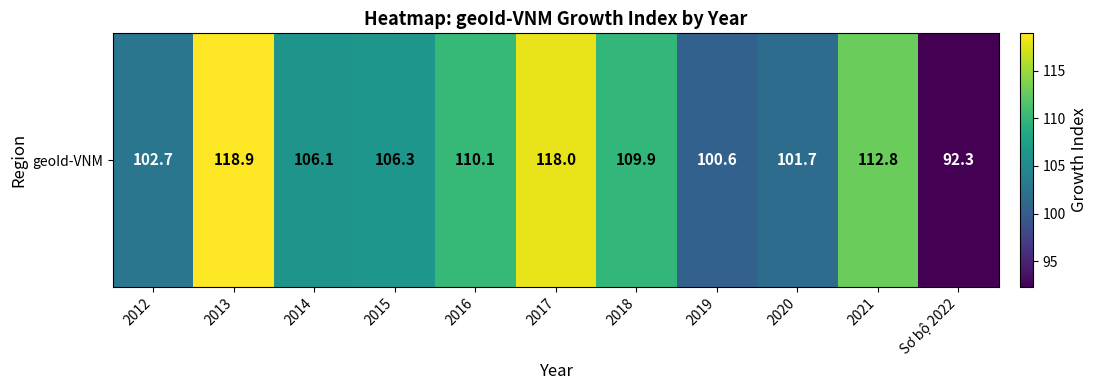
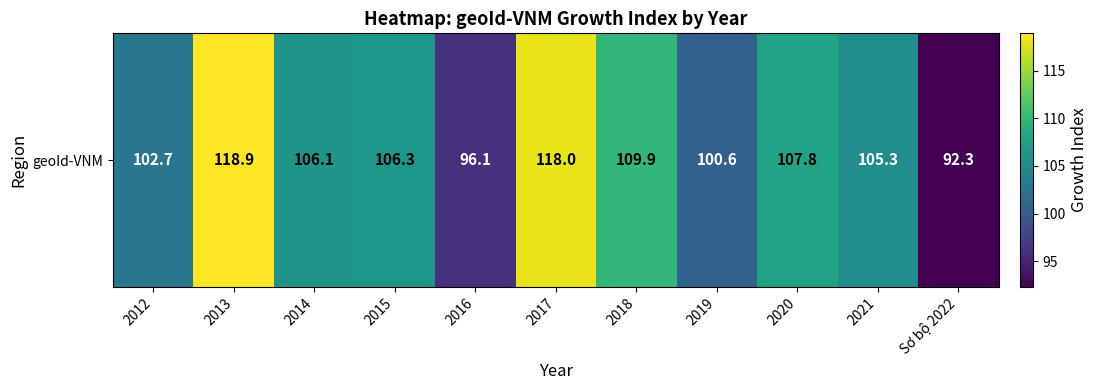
  {
    "geoId-VNM": {
-     "2016": 110.1,
-     "2020": 101.7,
-     "2021": 112.8
+     "2016": 96.1,
+     "2020": 107.8,
+     "2021": 105.3
    }
  }
